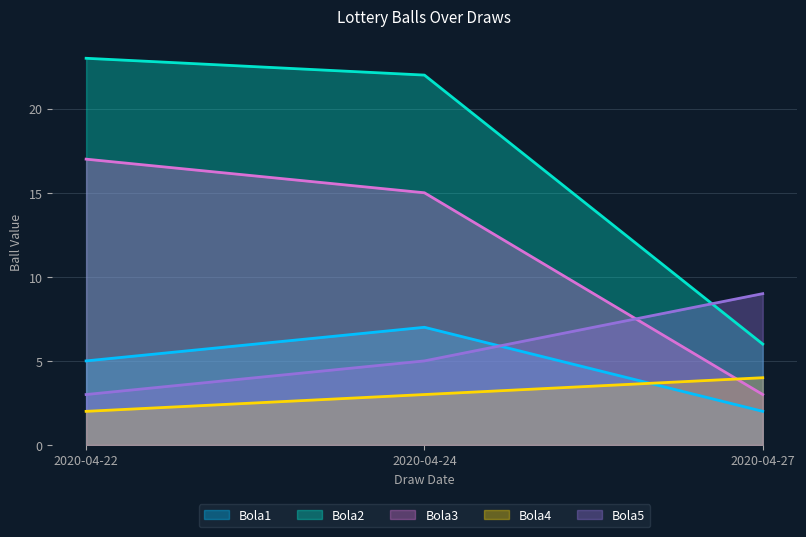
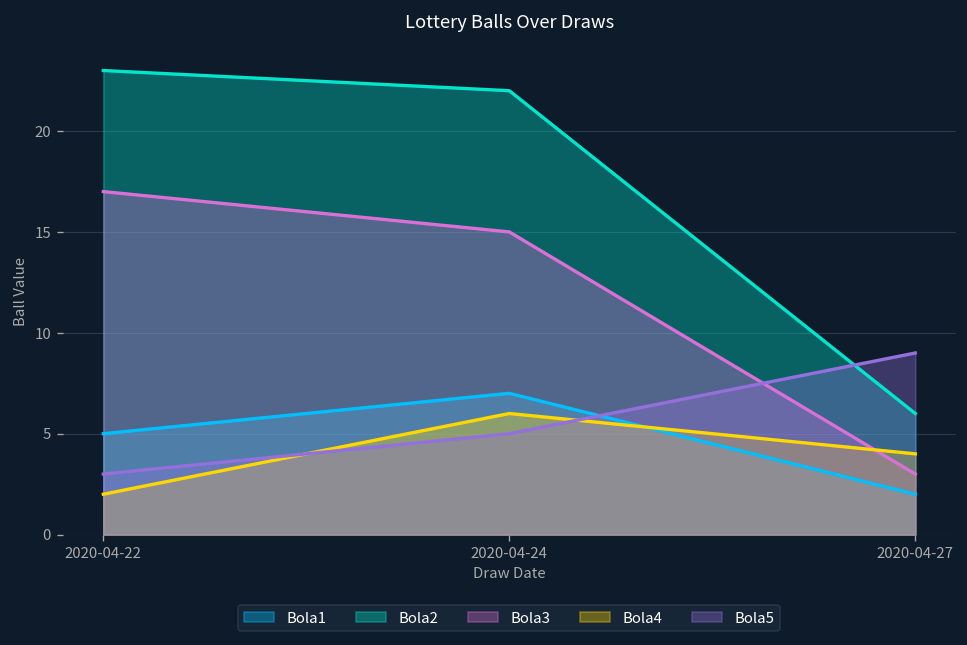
  {
    "Bola4": {
      "2020-04-22": 2,
-     "2020-04-24": 3,
+     "2020-04-24": 6,
      "2020-04-27": 4
    }
  }
